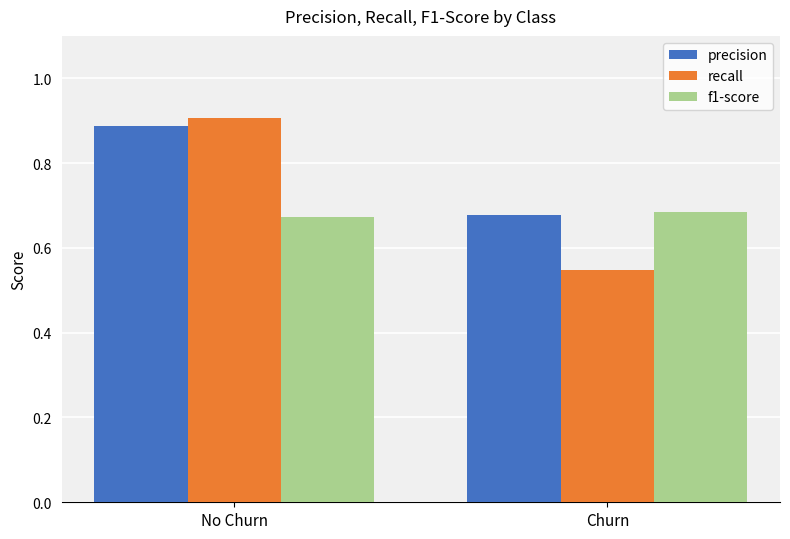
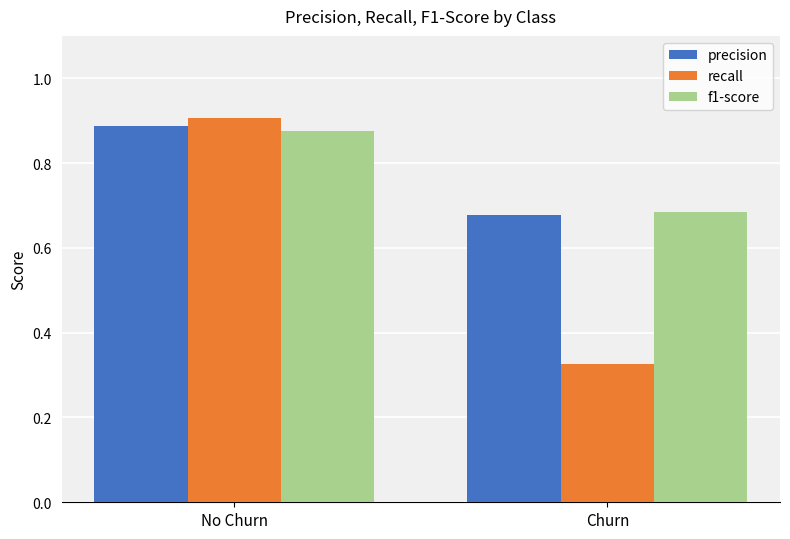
  {
    "precision": {
      "No Churn": 0.89,
      "Churn": 0.68
    },
    "recall": {
      "No Churn": 0.91,
-     "Churn": 0.55
+     "Churn": 0.33
    },
    "f1-score": {
-     "No Churn": 0.67,
+     "No Churn": 0.88,
      "Churn": 0.68
    }
  }
